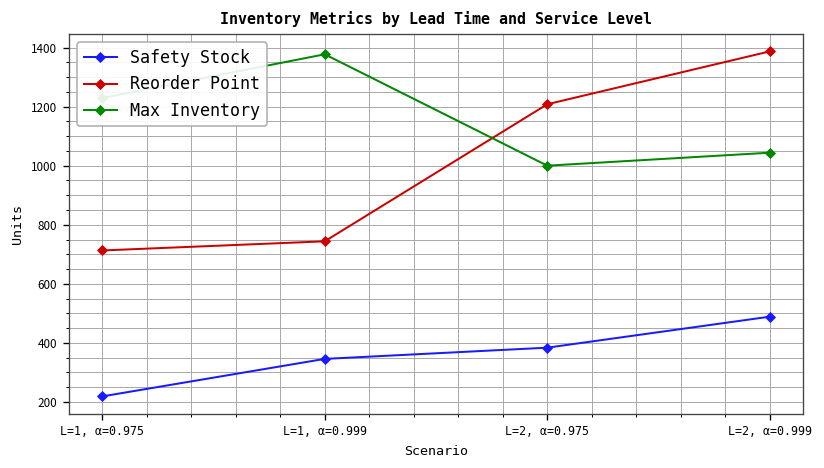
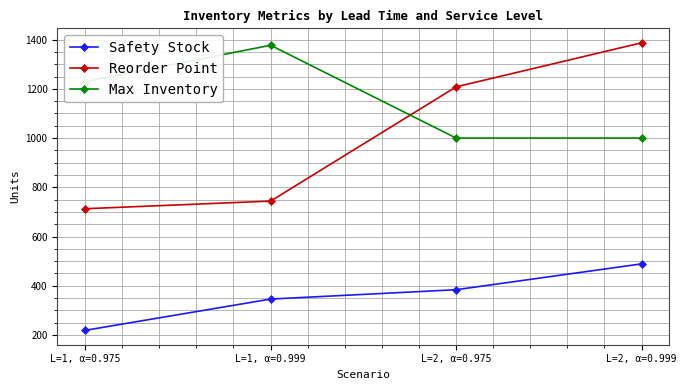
  {
    "Safety Stock": {
      "L=1, α=0.975": 220,
      "L=1, α=0.999": 350,
      "L=2, α=0.975": 380,
      "L=2, α=0.999": 490
    },
    "Reorder Point": {
      "L=1, α=0.975": 710,
      "L=1, α=0.999": 740,
      "L=2, α=0.975": 1210,
      "L=2, α=0.999": 1390
    },
    "Max Inventory": {
      "L=1, α=0.999": 1380,
      "L=2, α=0.975": 1000,
-     "L=2, α=0.999": 1040
+     "L=2, α=0.999": 1000
    }
  }
